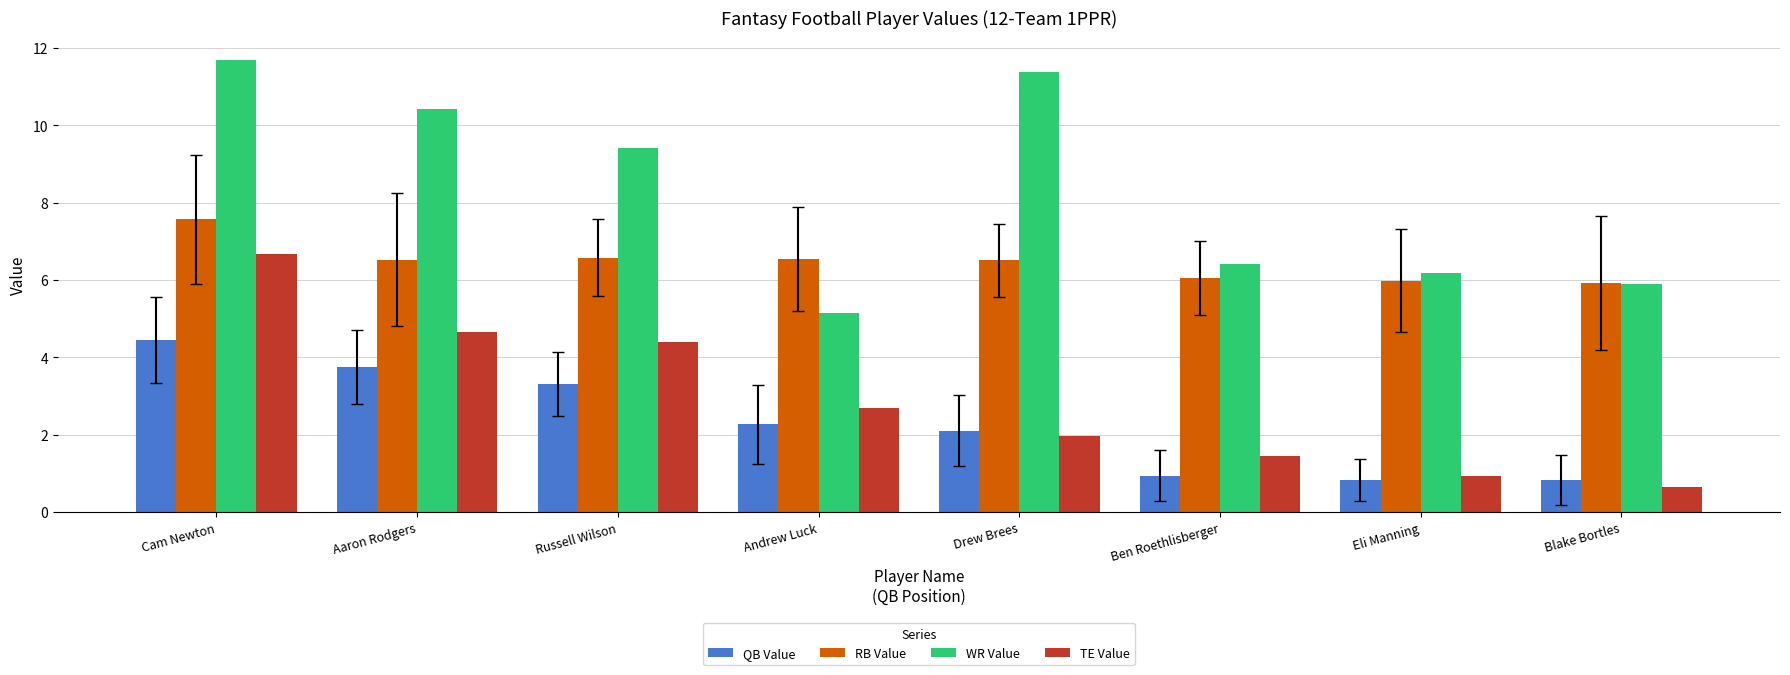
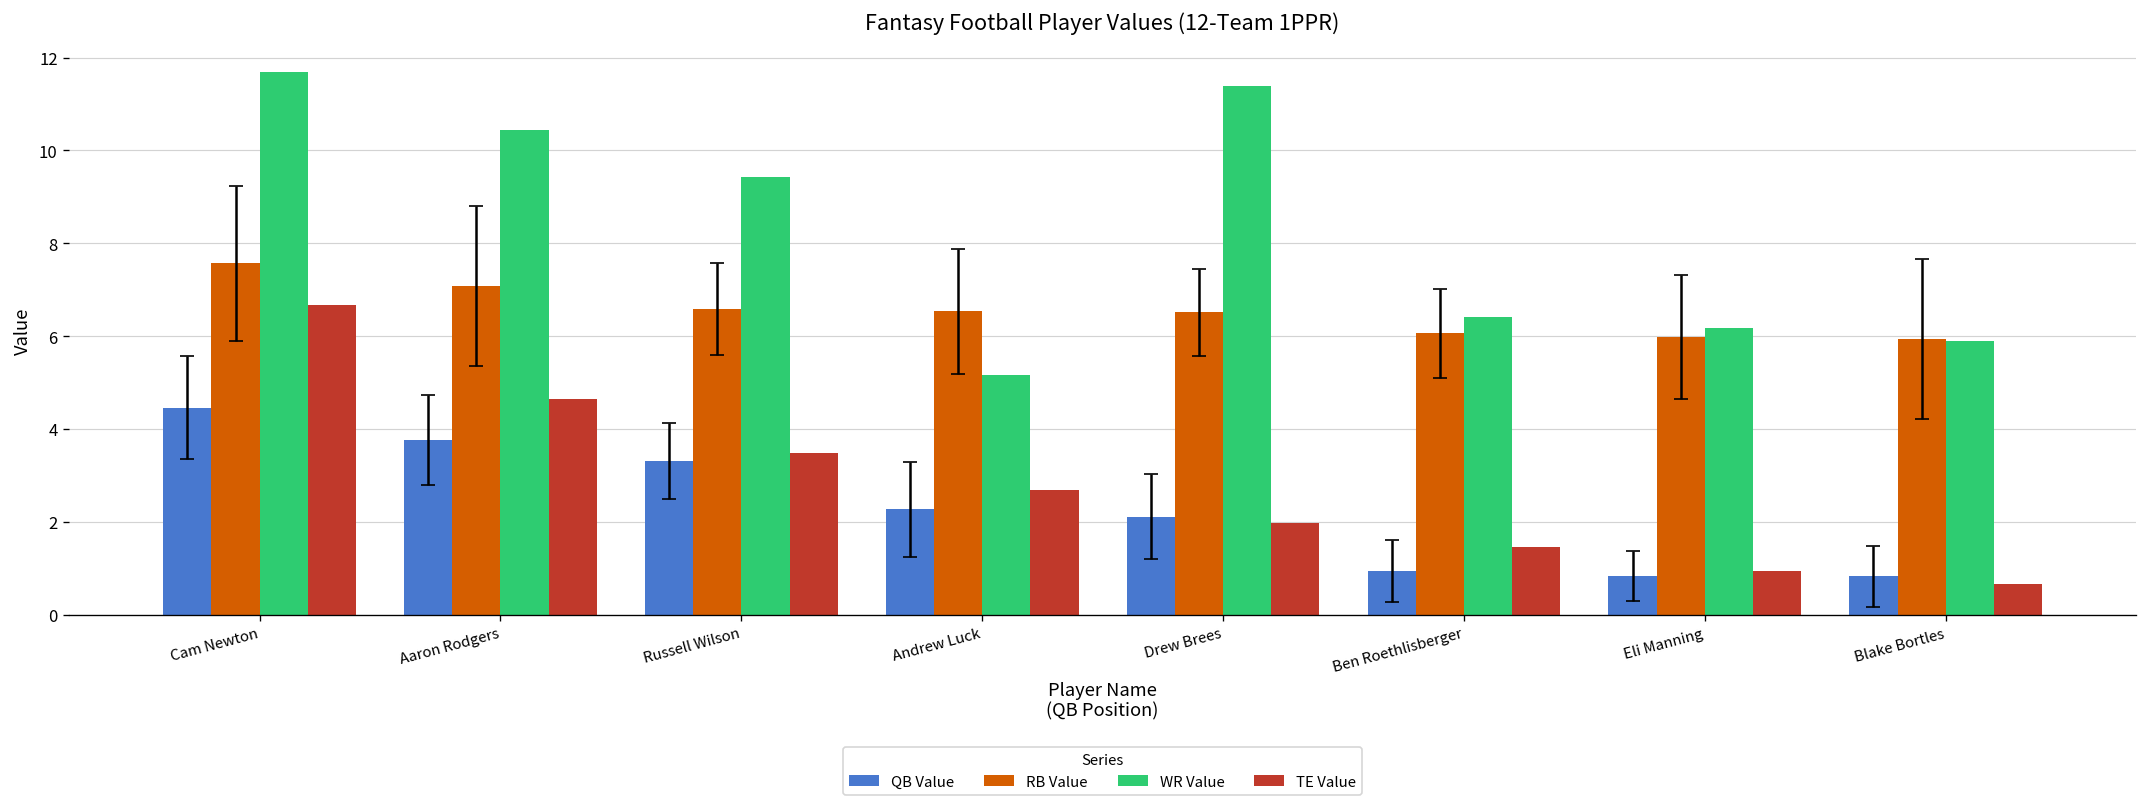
  {
    "RB Value": {
      "Cam Newton": 7.6,
-     "Aaron Rodgers": 6.5,
+     "Aaron Rodgers": 7.1,
      "Russell Wilson": 6.6,
      "Andrew Luck": 6.5,
      "Drew Brees": 6.5,
      "Ben Roethlisberger": 6.1,
      "Eli Manning": 6.0,
      "Blake Bortles": 5.9
    },
    "WR Value": {
      "Cam Newton": 11.7,
      "Aaron Rodgers": 10.4,
      "Russell Wilson": 9.4,
      "Andrew Luck": 5.2,
      "Drew Brees": 11.4,
      "Ben Roethlisberger": 6.4,
      "Eli Manning": 6.2,
      "Blake Bortles": 5.9
    },
    "TE Value": {
      "Cam Newton": 6.7,
      "Aaron Rodgers": 4.6,
-     "Russell Wilson": 4.4,
+     "Russell Wilson": 3.5,
      "Andrew Luck": 2.7,
      "Drew Brees": 2.0,
      "Ben Roethlisberger": 1.5,
      "Eli Manning": 0.9,
      "Blake Bortles": 0.7
    }
  }
